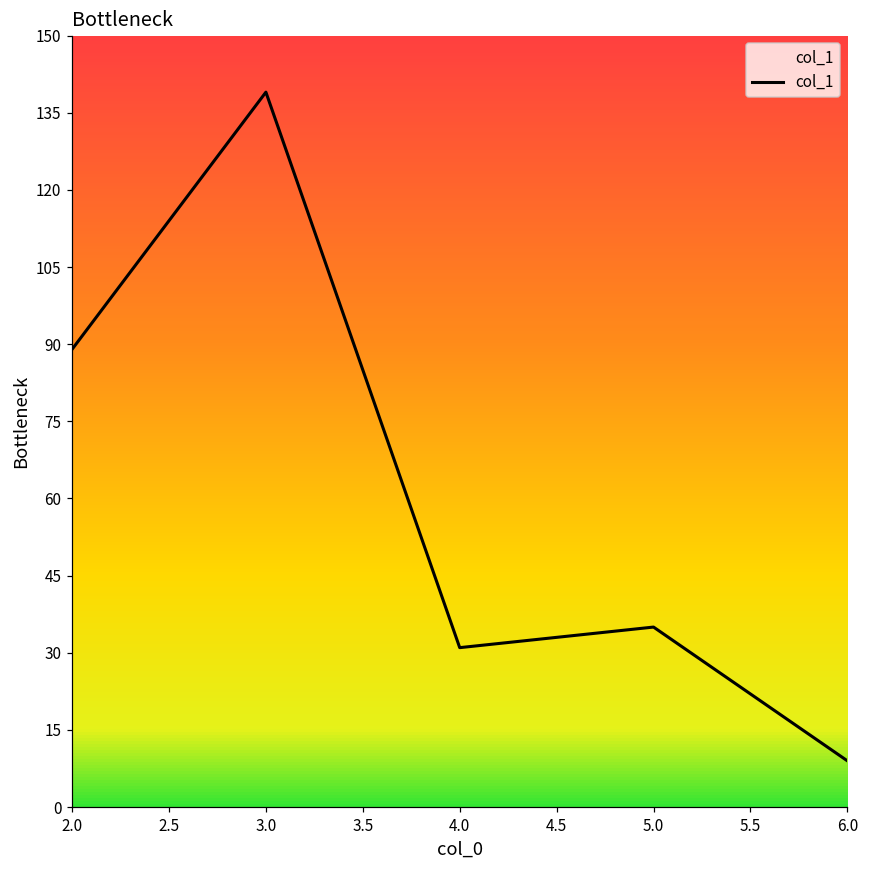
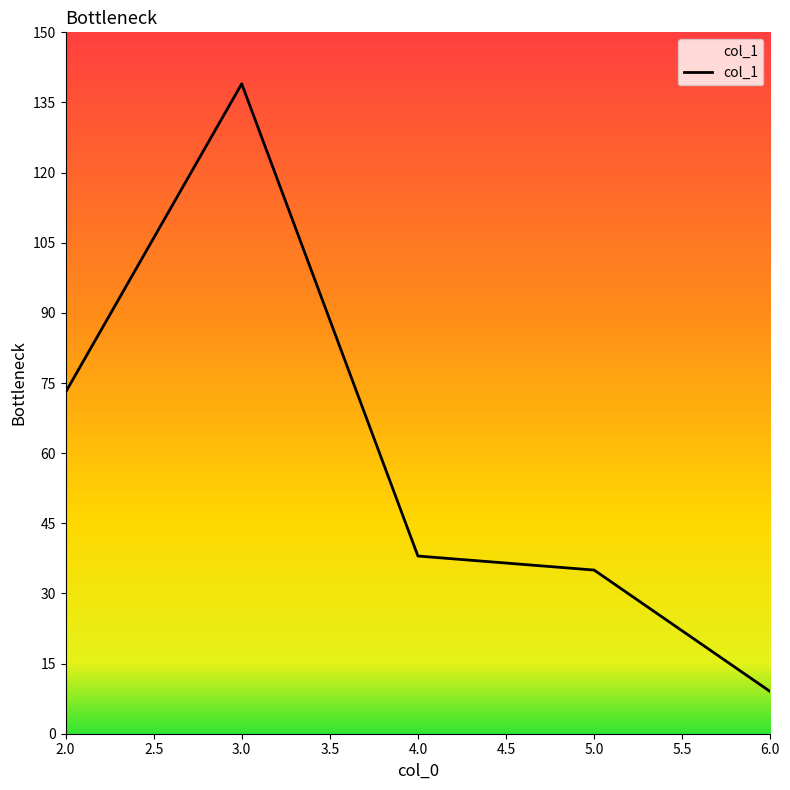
  {
-   "2.0": 89,
+   "2.0": 73,
    "3.0": 139,
-   "4.0": 31,
+   "4.0": 38,
    "5.0": 35,
    "6.0": 9
  }
